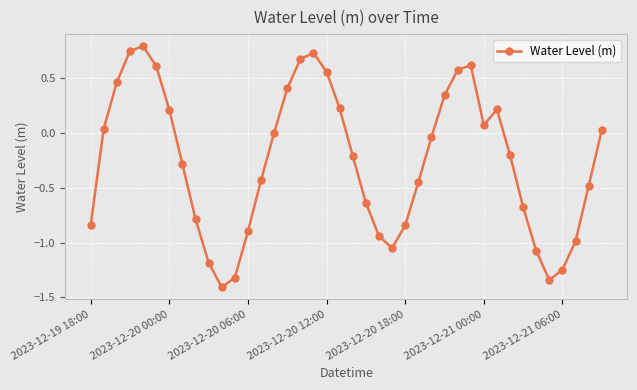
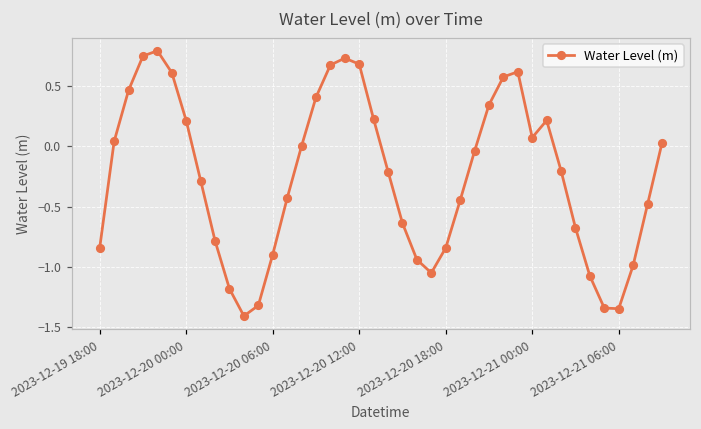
  {
    "2023-12-19 18:00": -0.84,
    "2023-12-20 00:00": 0.21,
    "2023-12-20 06:00": -0.90,
-   "2023-12-20 12:00": 0.56,
+   "2023-12-20 12:00": 0.68,
    "2023-12-20 18:00": -0.84,
    "2023-12-21 00:00": 0.07,
-   "2023-12-21 06:00": -1.25
+   "2023-12-21 06:00": -1.35
  }
